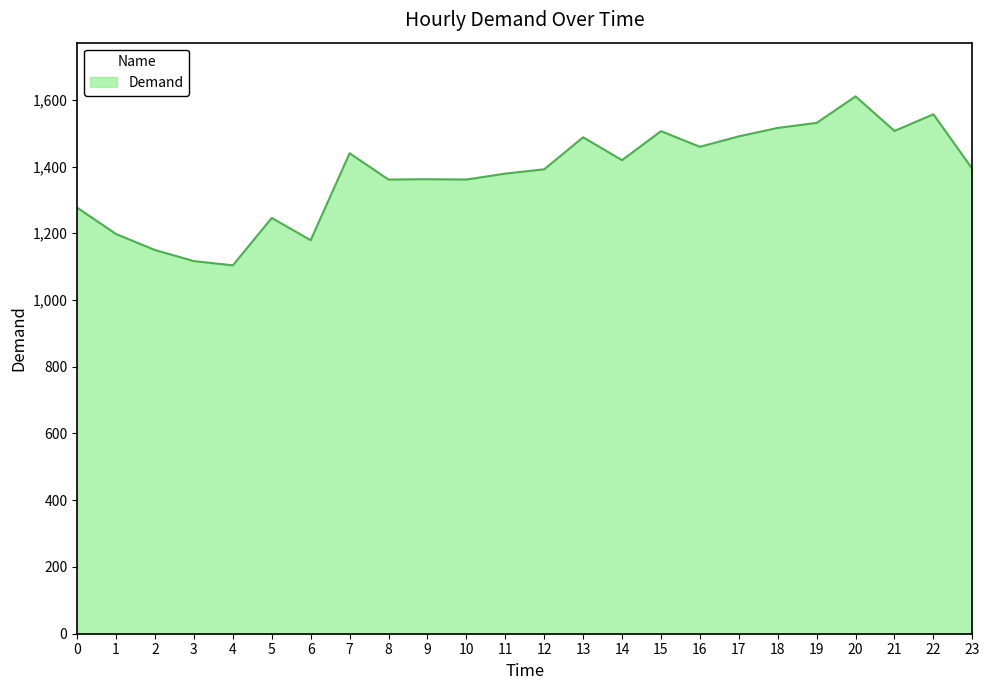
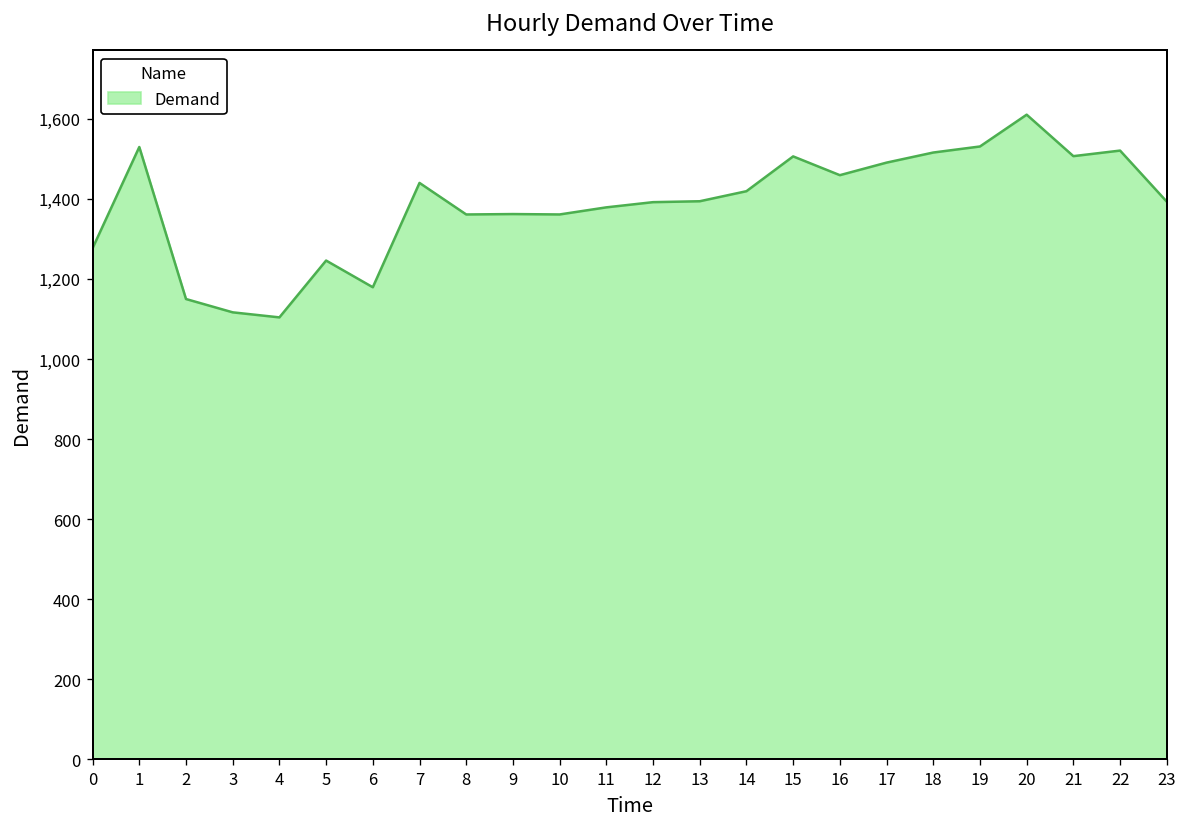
  {
    "0": "1,280",
-   "1": "1,200",
+   "1": "1,530",
    "2": "1,150",
    "3": "1,120",
    "4": "1,100",
    "5": "1,250",
    "6": "1,180",
    "7": "1,440",
    "8": "1,360",
    "9": "1,360",
    "10": "1,360",
    "11": "1,380",
    "12": "1,390",
-   "13": "1,490",
+   "13": "1,390",
    "14": "1,420",
    "15": "1,510",
    "16": "1,460",
    "17": "1,490",
    "18": "1,520",
    "19": "1,530",
    "20": "1,610",
    "21": "1,510",
-   "22": "1,560",
+   "22": "1,520",
    "23": "1,390"
  }
